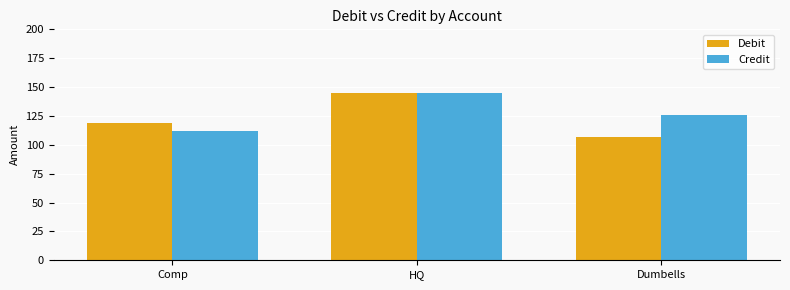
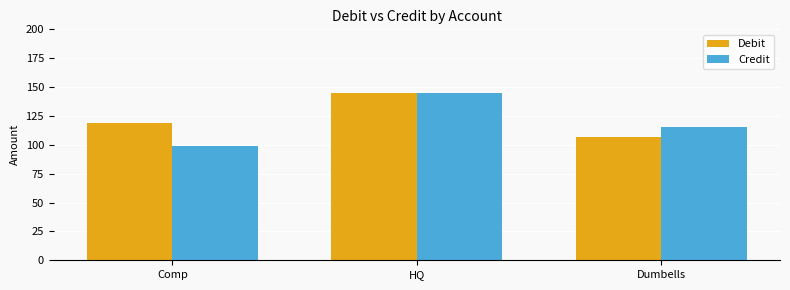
  {
    "Debit": {
      "Comp": 119,
      "HQ": 145,
      "Dumbells": 107
    },
    "Credit": {
-     "Comp": 112,
+     "Comp": 99,
      "HQ": 145,
-     "Dumbells": 126
+     "Dumbells": 115
    }
  }
